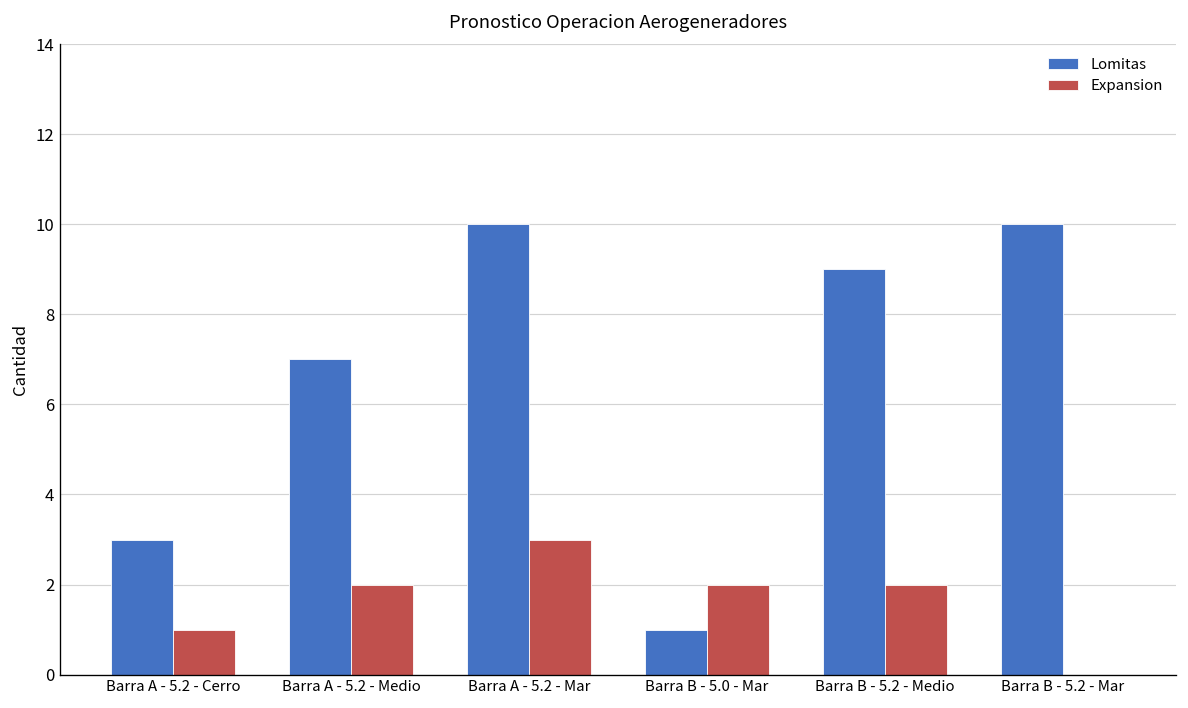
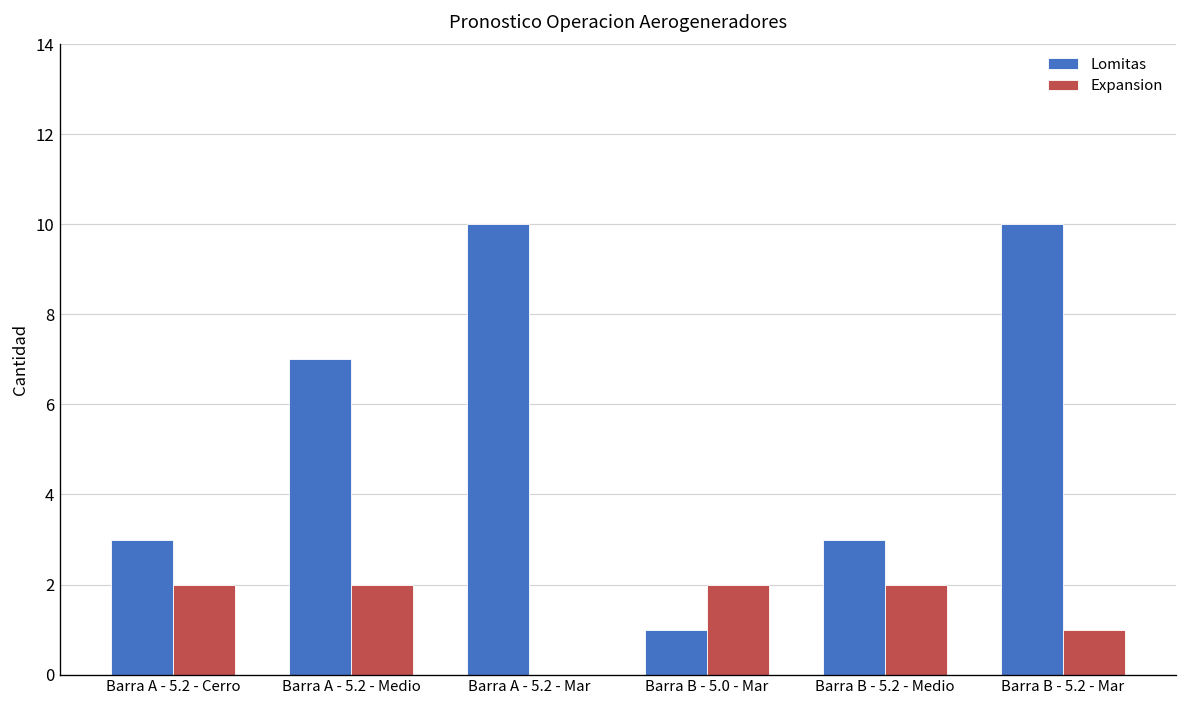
  {
    "Lomitas": {
      "Barra A - 5.2 - Cerro": 3,
      "Barra A - 5.2 - Medio": 7,
      "Barra A - 5.2 - Mar": 10,
      "Barra B - 5.0 - Mar": 1,
-     "Barra B - 5.2 - Medio": 9,
+     "Barra B - 5.2 - Medio": 3,
      "Barra B - 5.2 - Mar": 10
    },
    "Expansion": {
-     "Barra A - 5.2 - Cerro": 1,
+     "Barra A - 5.2 - Cerro": 2,
      "Barra A - 5.2 - Medio": 2,
-     "Barra A - 5.2 - Mar": 3,
+     "Barra A - 5.2 - Mar": 0,
      "Barra B - 5.0 - Mar": 2,
      "Barra B - 5.2 - Medio": 2,
-     "Barra B - 5.2 - Mar": 0
+     "Barra B - 5.2 - Mar": 1
    }
  }
